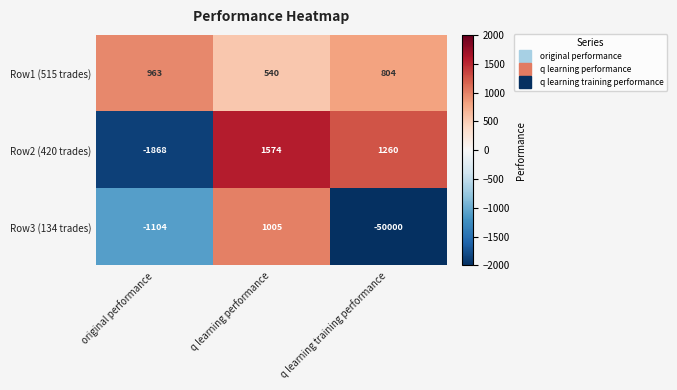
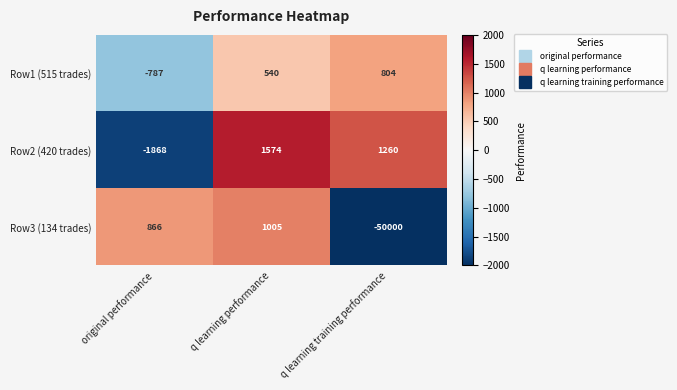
  {
    "Row1 (515 trades)": {
-     "original performance": 963,
+     "original performance": -787,
      "q learning performance": 540,
      "q learning training performance": 804
    },
    "Row2 (420 trades)": {
      "original performance": -1868,
      "q learning performance": 1574,
      "q learning training performance": 1260
    },
    "Row3 (134 trades)": {
-     "original performance": -1104,
+     "original performance": 866,
      "q learning performance": 1005,
      "q learning training performance": -50000
    }
  }
